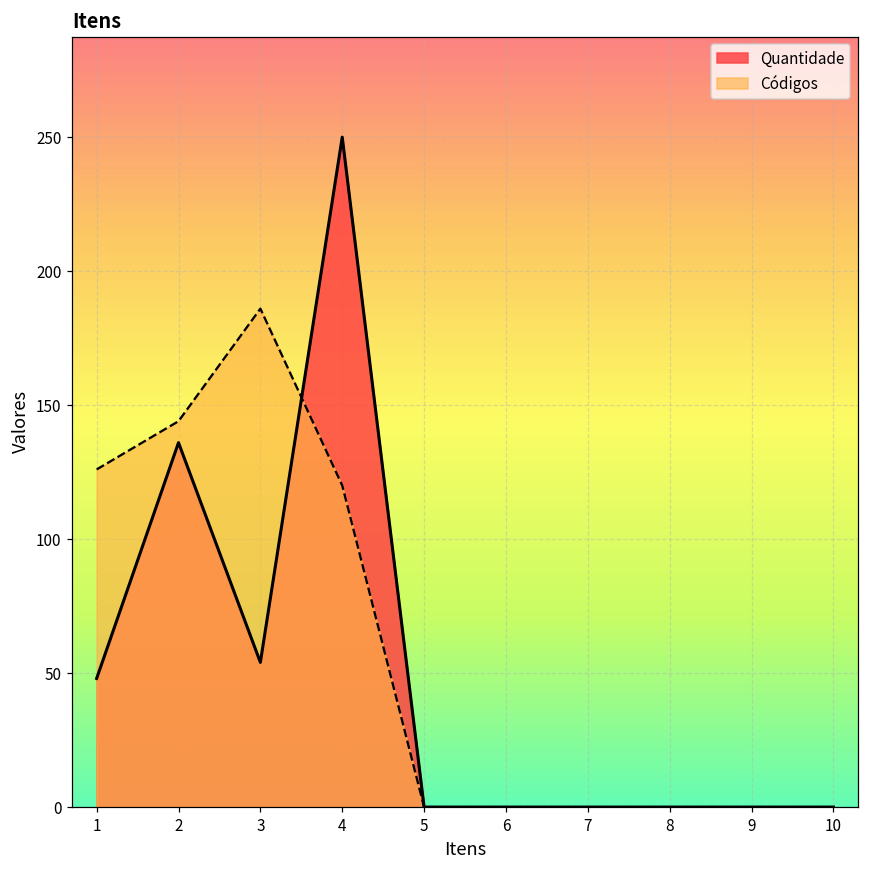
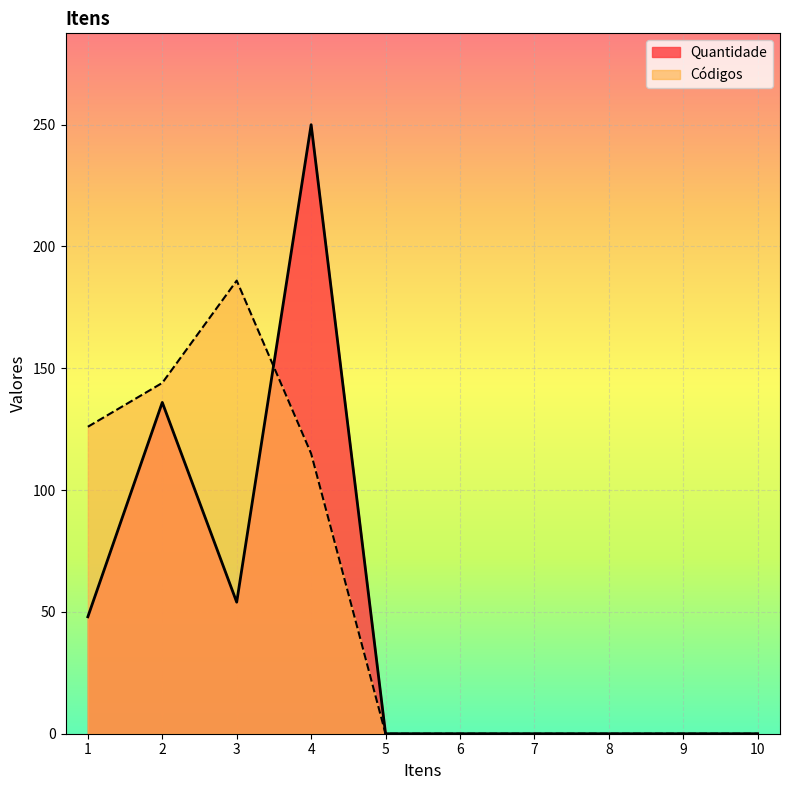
  {
    "Quantidade": {
      "1": 48,
      "2": 136,
      "3": 54,
      "4": 250
    },
    "Códigos": {
      "1": 126,
      "2": 144,
      "3": 186,
-     "4": 120
+     "4": 115
    }
  }
